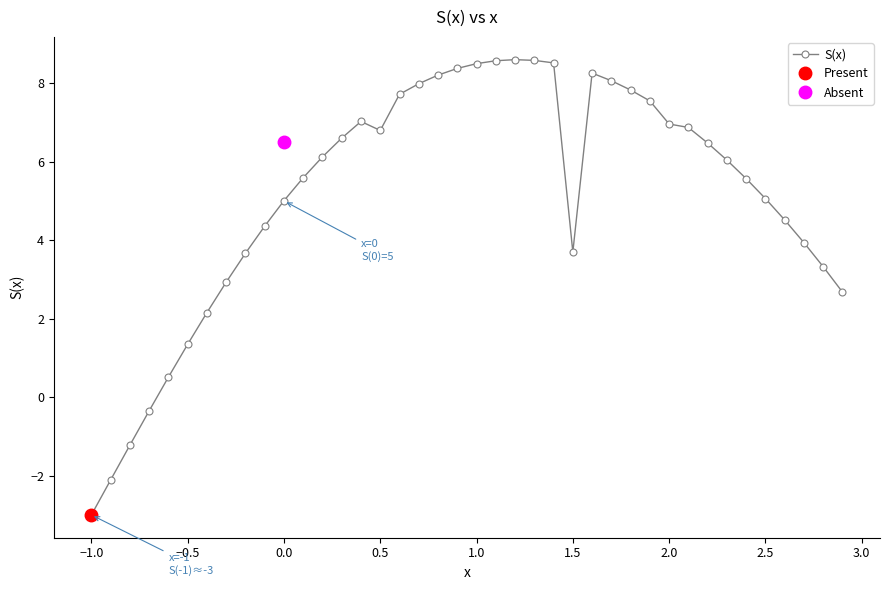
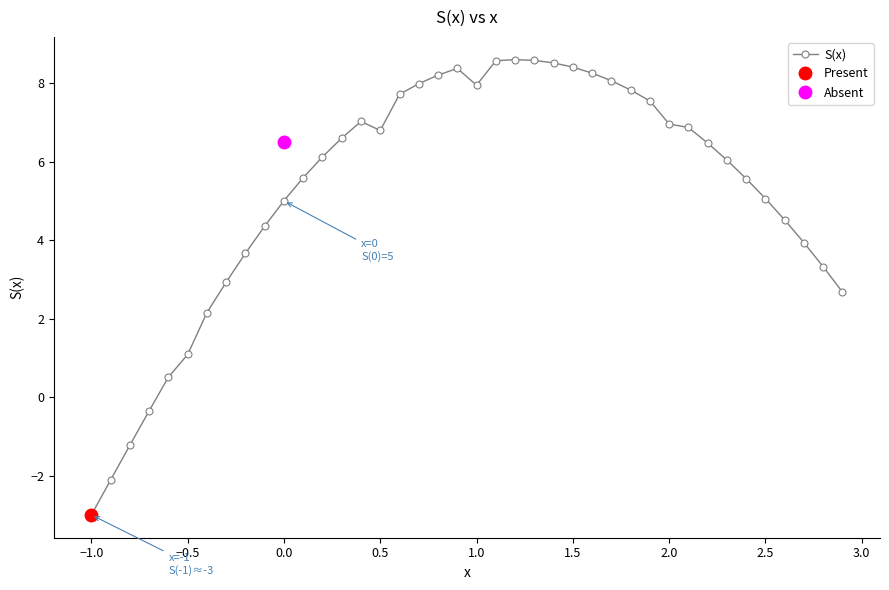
  {
    "S(x)": {
-     "−0.5": 1.3,
+     "−0.5": 1.1,
      "0.5": 6.8,
-     "1.0": 8.5,
-     "1.5": 3.7,
+     "1.0": 7.9,
+     "1.5": 8.4,
      "2.0": 7.0,
      "2.5": 5.1
    },
    "Absent": {
      "0.0": 6.5
    }
  }
